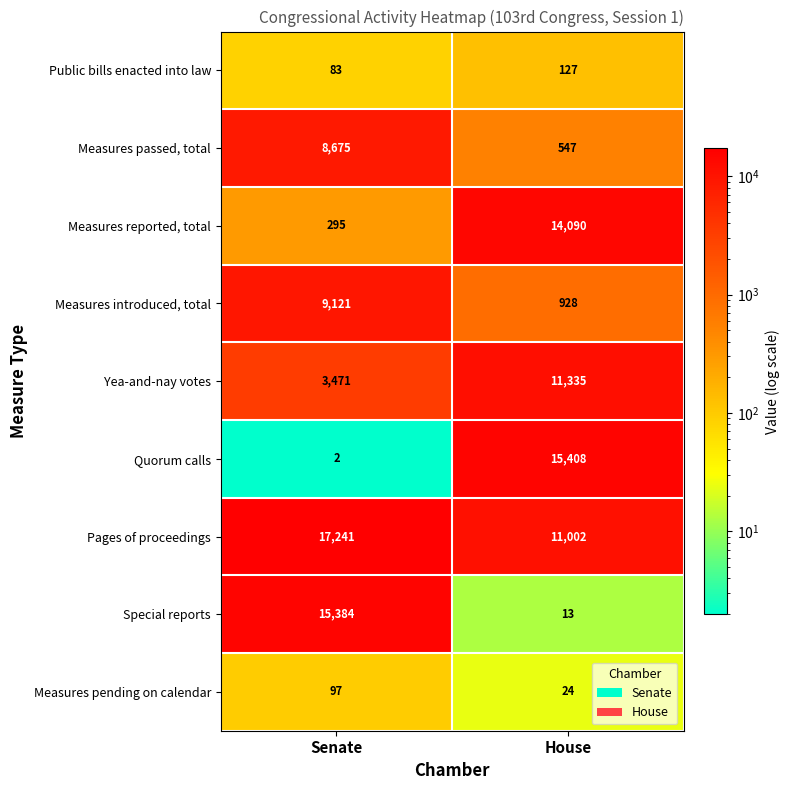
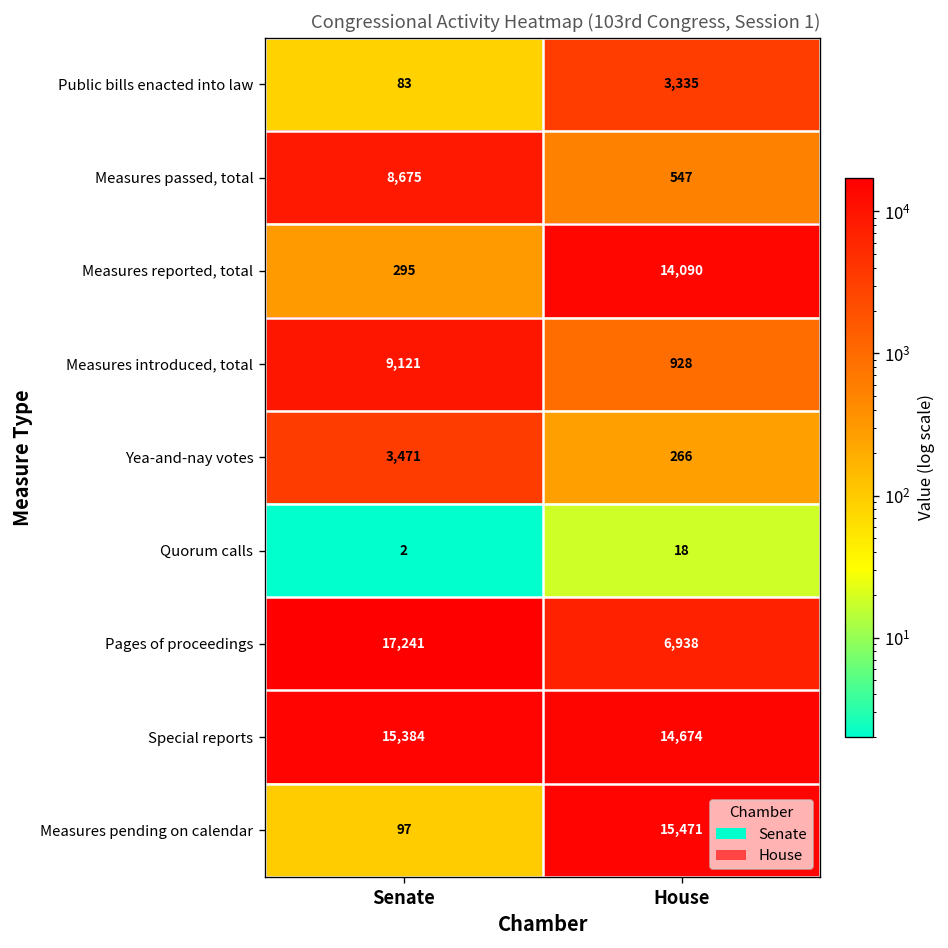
  {
    "Public bills enacted into law": {
      "Senate": "83",
-     "House": "127"
+     "House": "3,335"
    },
    "Measures passed, total": {
      "Senate": "8,675",
      "House": "547"
    },
    "Measures reported, total": {
      "Senate": "295",
      "House": "14,090"
    },
    "Measures introduced, total": {
      "Senate": "9,121",
      "House": "928"
    },
    "Yea-and-nay votes": {
      "Senate": "3,471",
-     "House": "11,335"
+     "House": "266"
    },
    "Quorum calls": {
      "Senate": "2",
-     "House": "15,408"
+     "House": "18"
    },
    "Pages of proceedings": {
      "Senate": "17,241",
-     "House": "11,002"
+     "House": "6,938"
    },
    "Special reports": {
      "Senate": "15,384",
-     "House": "13"
+     "House": "14,674"
    },
    "Measures pending on calendar": {
      "Senate": "97",
-     "House": "24"
+     "House": "15,471"
    }
  }
